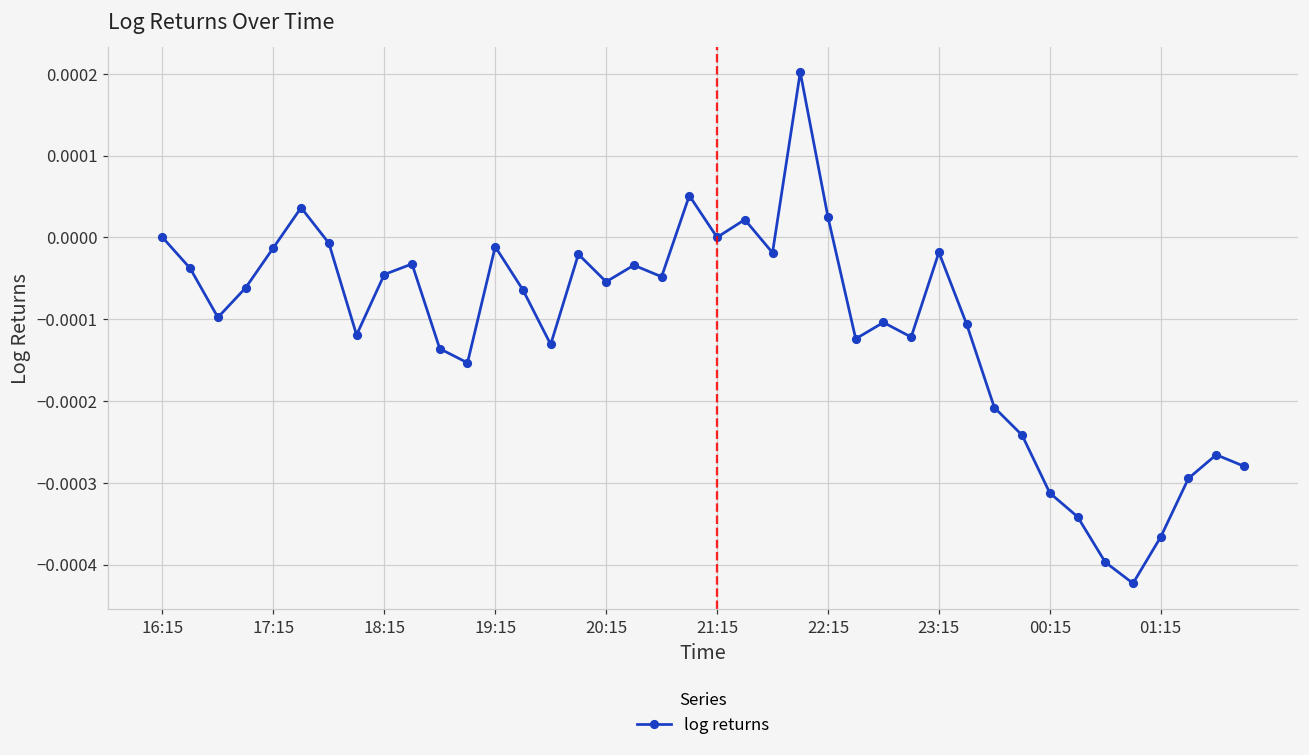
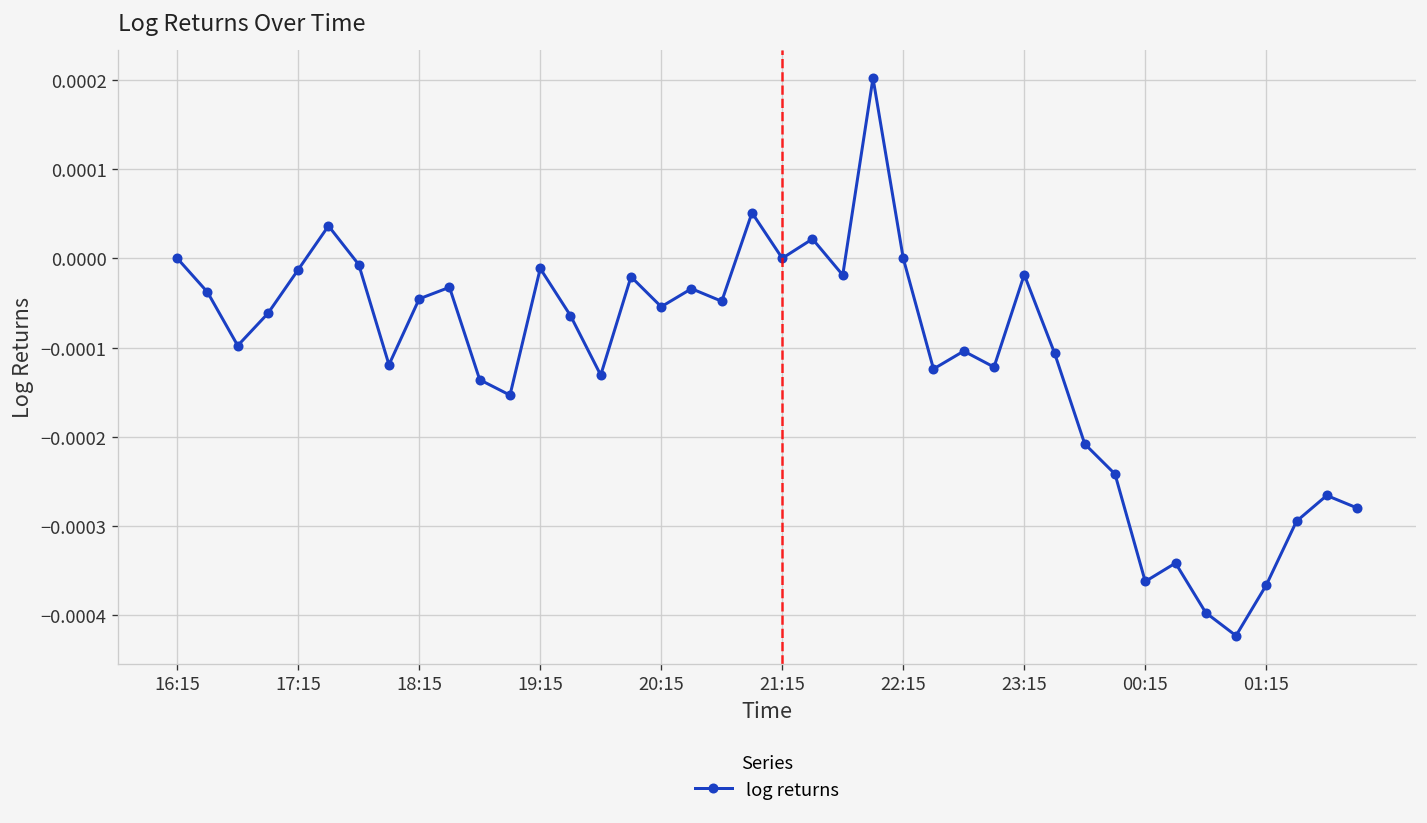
  {
    "16:15": 0.00000,
    "17:15": -0.00001,
    "18:15": -0.00005,
    "19:15": -0.00001,
    "20:15": -0.00005,
    "21:15": 0.00000,
-   "22:15": 0.00002,
+   "22:15": 0.00000,
    "23:15": -0.00002,
-   "00:15": -0.00031,
+   "00:15": -0.00036,
    "01:15": -0.00037
  }
